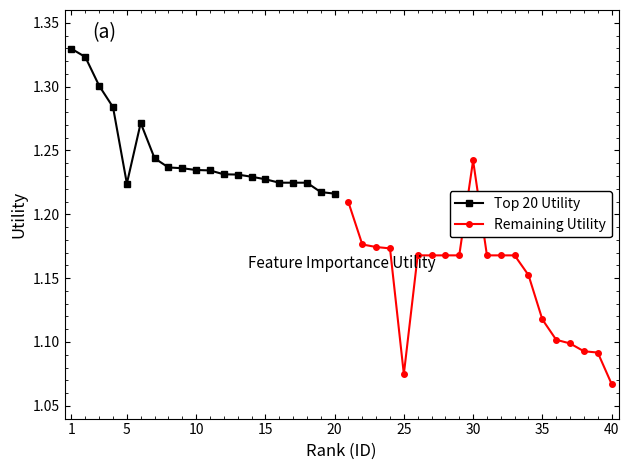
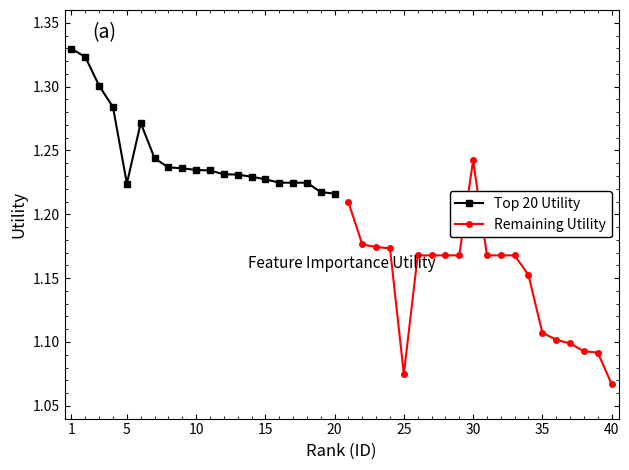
  {
    "Top 20 Utility": {
      "1": 1.330,
      "5": 1.224,
      "10": 1.235,
      "15": 1.227,
      "20": 1.216
    },
    "Remaining Utility": {
      "25": 1.075,
      "30": 1.242,
-     "35": 1.118,
+     "35": 1.107,
      "40": 1.067
    }
  }
